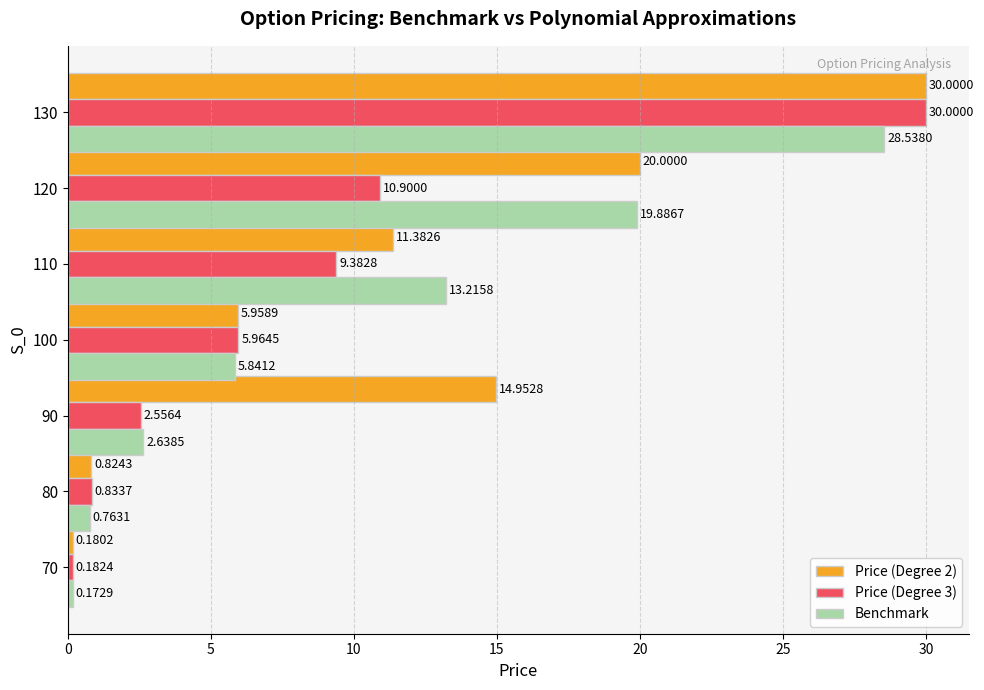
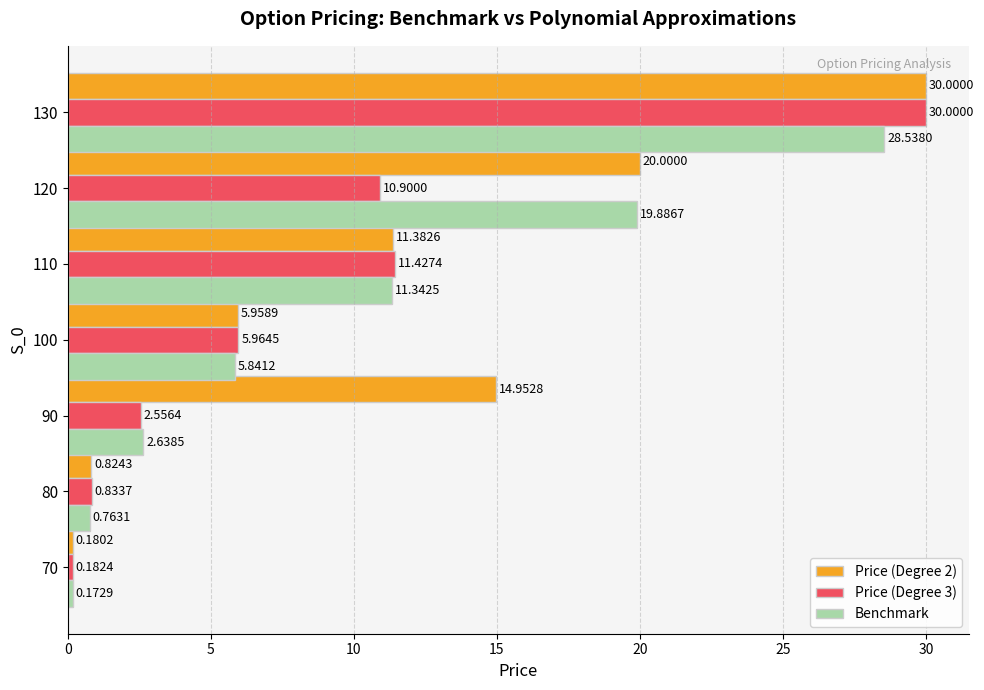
  {
    "Price (Degree 2)": {
      "130": 30.0000,
      "120": 20.0000,
      "110": 11.3826,
      "100": 5.9589,
      "90": 14.9528,
      "80": 0.8243,
      "70": 0.1802
    },
    "Price (Degree 3)": {
      "130": 30.0000,
      "120": 10.9000,
-     "110": 9.3828,
+     "110": 11.4274,
      "100": 5.9645,
      "90": 2.5564,
      "80": 0.8337,
      "70": 0.1824
    },
    "Benchmark": {
      "130": 28.5380,
      "120": 19.8867,
-     "110": 13.2158,
+     "110": 11.3425,
      "100": 5.8412,
      "90": 2.6385,
      "80": 0.7631,
      "70": 0.1729
    }
  }
